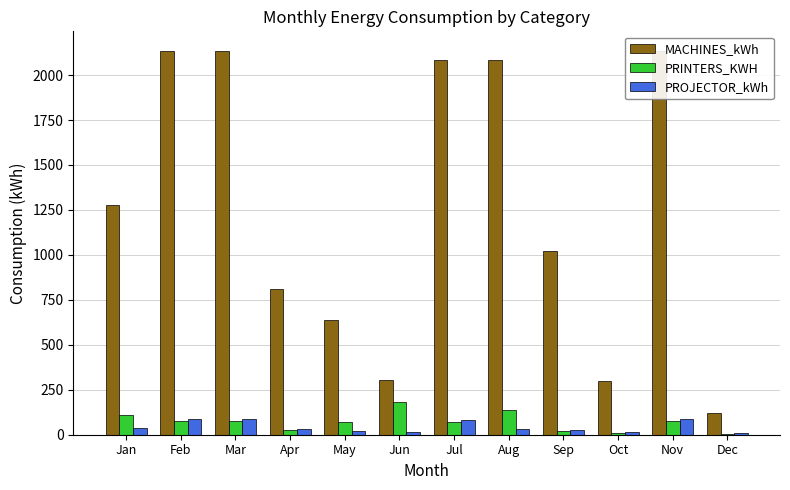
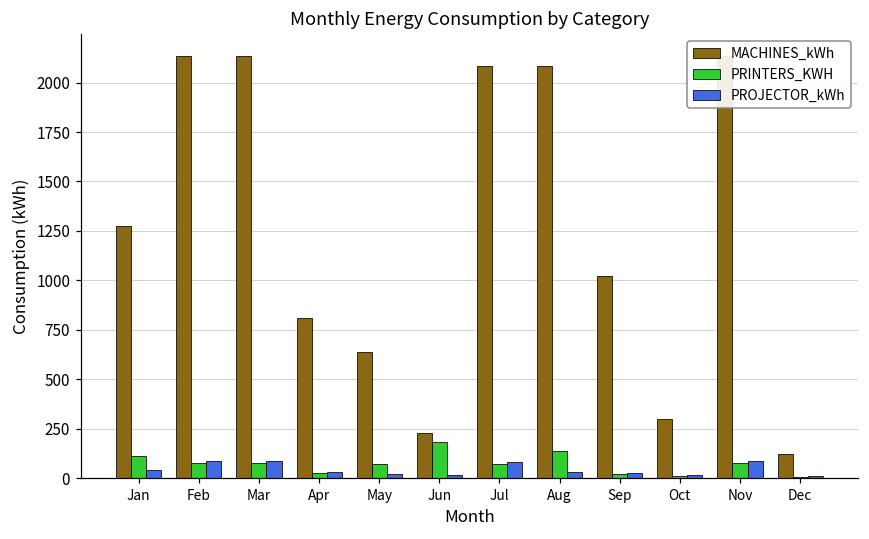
  {
    "MACHINES_kWh": {
      "Jan": 1280,
      "Feb": 2140,
      "Mar": 2140,
      "Apr": 810,
      "May": 640,
-     "Jun": 310,
+     "Jun": 230,
      "Jul": 2090,
      "Aug": 2090,
      "Sep": 1020,
      "Oct": 300,
      "Dec": 120
    },
    "PRINTERS_KWH": {
      "Jan": 110,
      "Feb": 80,
      "Mar": 80,
      "Apr": 30,
      "May": 70,
      "Jun": 180,
      "Jul": 70,
      "Aug": 140,
      "Sep": 20,
      "Nov": 80
    },
    "PROJECTOR_kWh": {
      "Jan": 40,
      "Feb": 90,
      "Mar": 90,
      "Apr": 30,
      "May": 20,
      "Jun": 10,
      "Jul": 80,
      "Aug": 30,
      "Sep": 30,
      "Oct": 10,
      "Nov": 90
    }
  }
